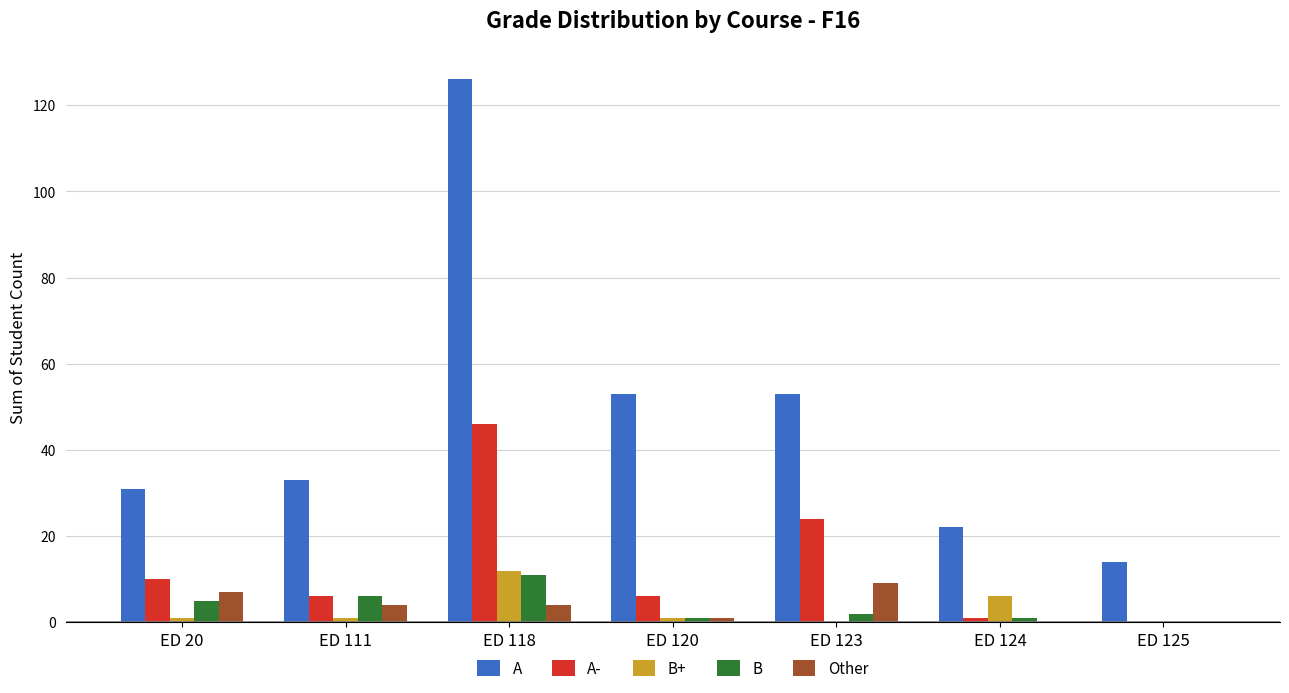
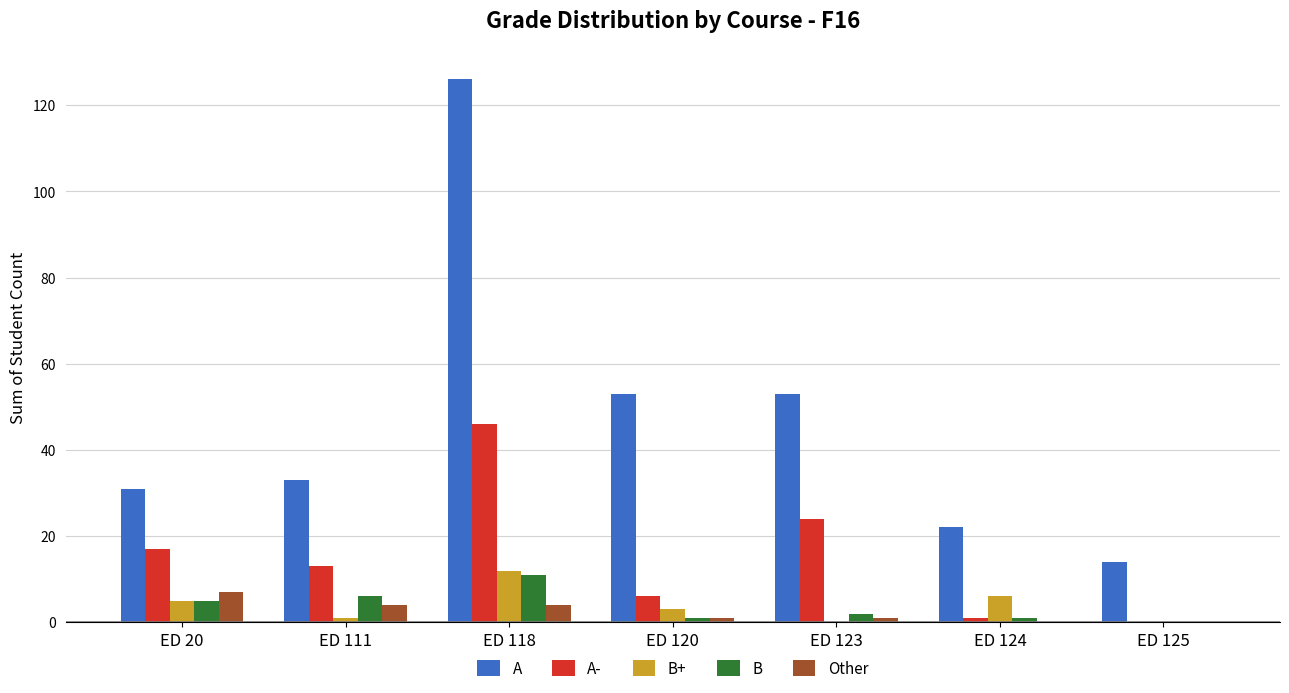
  {
    "A": {
      "ED 20": 31,
      "ED 111": 33,
      "ED 118": 126,
      "ED 120": 53,
      "ED 123": 53,
      "ED 124": 22,
      "ED 125": 14
    },
    "A-": {
-     "ED 20": 10,
-     "ED 111": 6,
+     "ED 20": 17,
+     "ED 111": 13,
      "ED 118": 46,
      "ED 120": 6,
      "ED 123": 24,
      "ED 124": 1,
      "ED 125": 0
    },
    "B+": {
-     "ED 20": 1,
+     "ED 20": 5,
      "ED 111": 1,
      "ED 118": 12,
-     "ED 120": 1,
+     "ED 120": 3,
      "ED 123": 0,
      "ED 124": 6,
      "ED 125": 0
    },
    "B": {
      "ED 20": 5,
      "ED 111": 6,
      "ED 118": 11,
      "ED 120": 1,
      "ED 123": 2,
      "ED 124": 1,
      "ED 125": 0
    },
    "Other": {
      "ED 20": 7,
      "ED 111": 4,
      "ED 118": 4,
      "ED 120": 1,
-     "ED 123": 9,
+     "ED 123": 1,
      "ED 124": 0,
      "ED 125": 0
    }
  }
